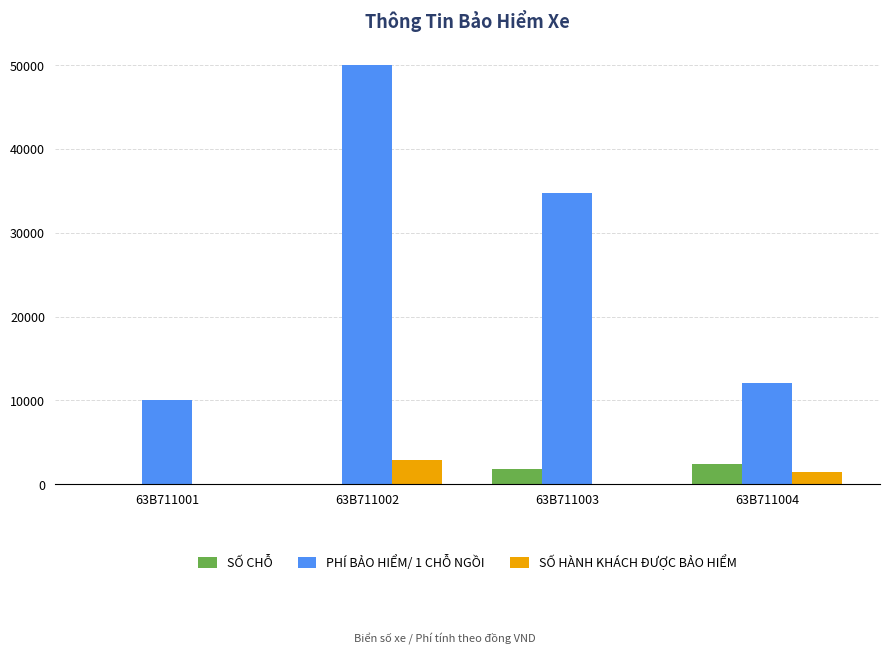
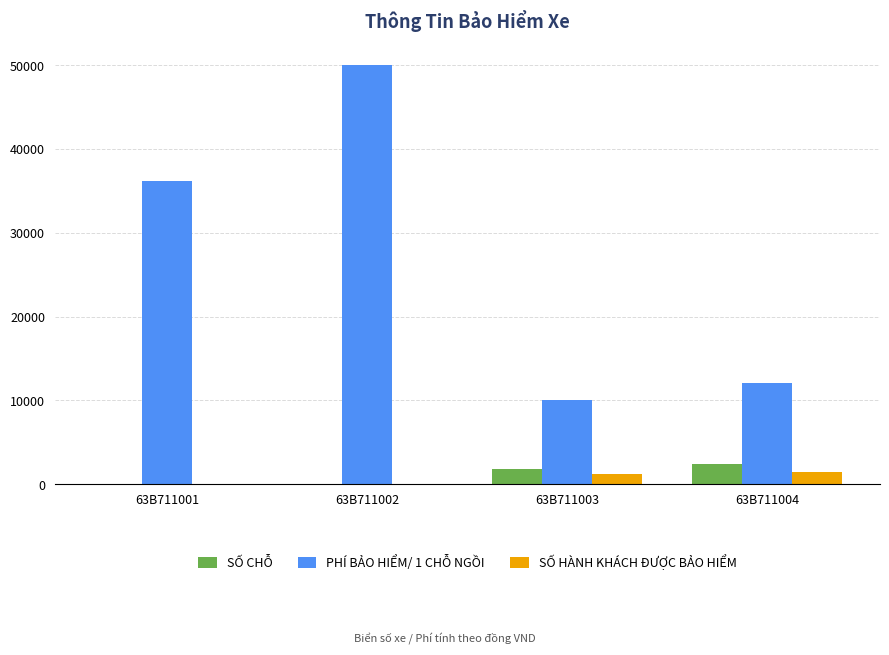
  {
    "SỐ CHỖ": {
      "63B711003": 2000,
      "63B711004": 2000
    },
    "PHÍ BẢO HIỂM/ 1 CHỖ NGỒI": {
-     "63B711001": 10000,
+     "63B711001": 36000,
      "63B711002": 50000,
-     "63B711003": 35000,
+     "63B711003": 10000,
      "63B711004": 12000
    },
    "SỐ HÀNH KHÁCH ĐƯỢC BẢO HIỂM": {
-     "63B711002": 3000,
-     "63B711003": 0,
+     "63B711002": 0,
+     "63B711003": 1000,
      "63B711004": 1000
    }
  }
